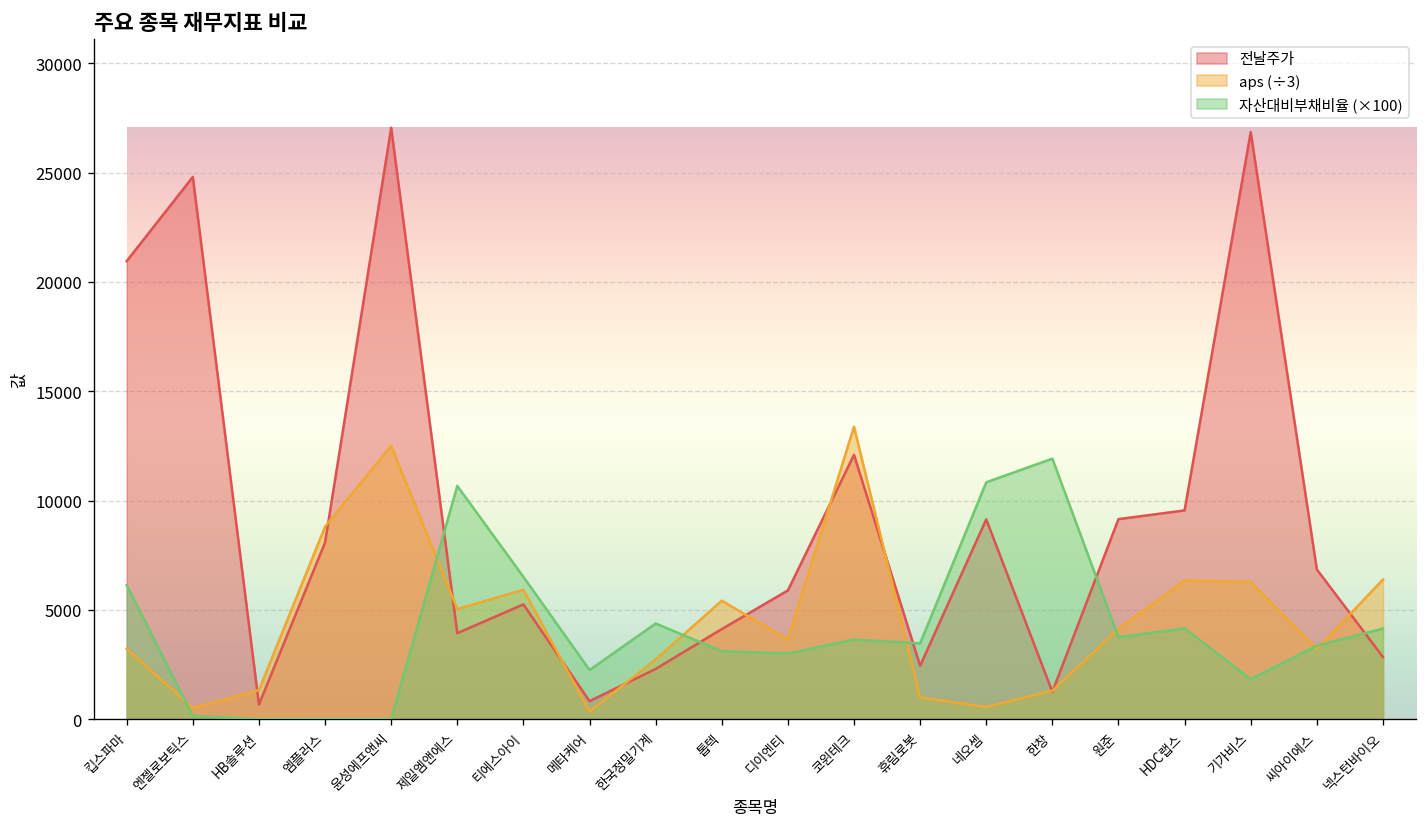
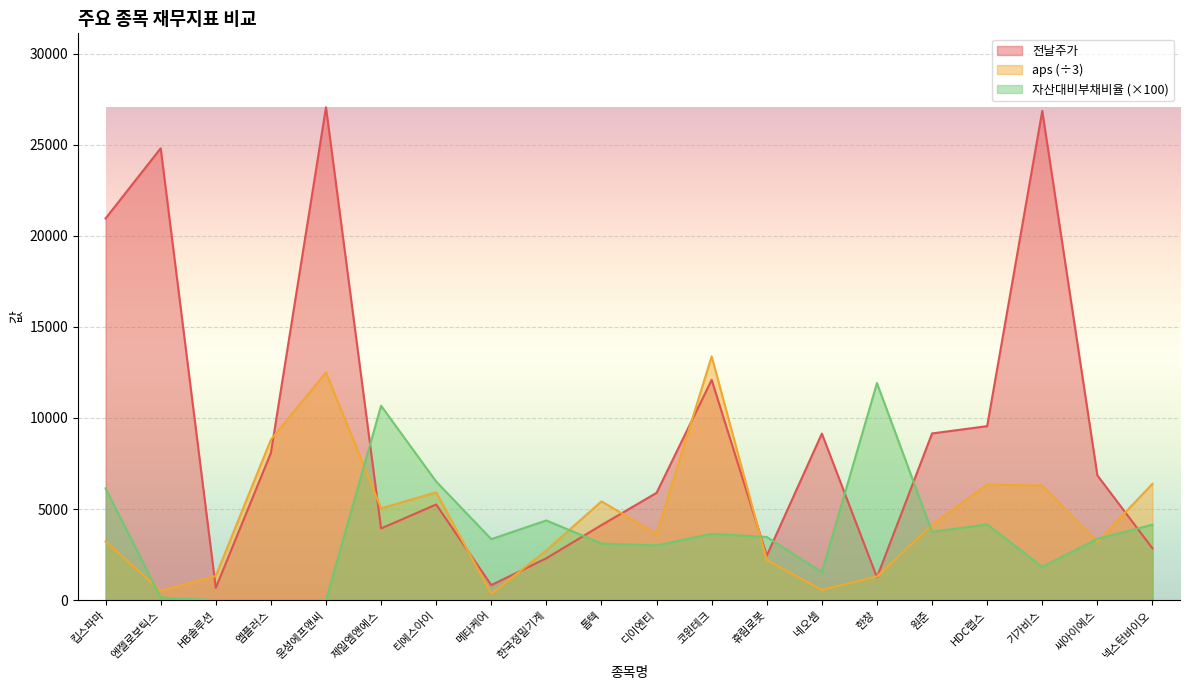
  {
    "전날주가": {
      "킵스파마": 21000,
      "엔젤로보틱스": 24800,
      "HB솔루션": 700,
      "엠플러스": 8100,
      "윤성에프앤씨": 27100,
      "제일엠앤에스": 3900,
      "티에스아이": 5300,
      "메타케어": 800,
      "한국정밀기계": 2300,
      "톱텍": 4100,
      "디이엔티": 5900,
      "코윈테크": 12100,
      "휴림로봇": 2400,
      "네오셈": 9100,
      "원준": 9200,
      "HDC랩스": 9600,
      "기가비스": 26900,
      "씨아이에스": 6900,
      "넥스턴바이오": 2800
    },
    "aps (÷3)": {
      "킵스파마": 3200,
      "엔젤로보틱스": 500,
      "HB솔루션": 1300,
      "엠플러스": 8800,
      "윤성에프앤씨": 12500,
      "제일엠앤에스": 5000,
      "티에스아이": 5900,
      "메타케어": 400,
      "한국정밀기계": 2700,
      "톱텍": 5400,
      "디이엔티": 3600,
      "코윈테크": 13400,
-     "휴림로봇": 1000,
+     "휴림로봇": 2200,
      "네오셈": 600,
      "원준": 4100,
      "HDC랩스": 6300,
      "기가비스": 6300,
      "씨아이에스": 3200,
      "넥스턴바이오": 6400
    },
    "자산대비부채비율 (×100)": {
      "킵스파마": 6100,
      "엔젤로보틱스": 100,
      "HB솔루션": 0,
      "엠플러스": 0,
      "윤성에프앤씨": 0,
      "제일엠앤에스": 10700,
      "티에스아이": 6500,
-     "메타케어": 2200,
+     "메타케어": 3300,
      "한국정밀기계": 4400,
      "톱텍": 3100,
      "디이엔티": 3000,
      "코윈테크": 3600,
      "휴림로봇": 3500,
-     "네오셈": 10800,
+     "네오셈": 1500,
      "한창": 11900,
      "원준": 3800,
      "HDC랩스": 4200,
      "기가비스": 1800,
      "씨아이에스": 3400,
      "넥스턴바이오": 4100
    }
  }
